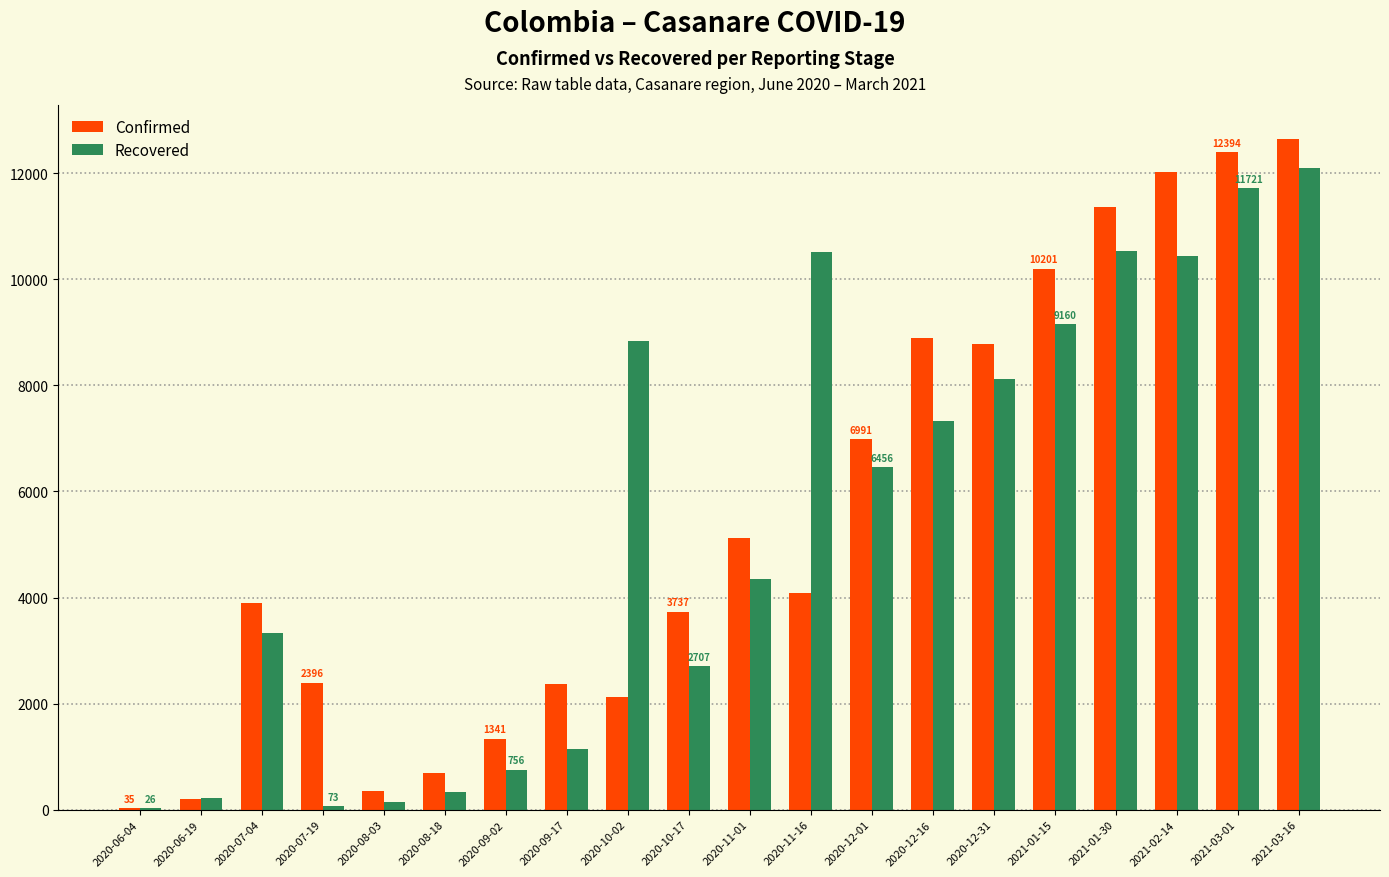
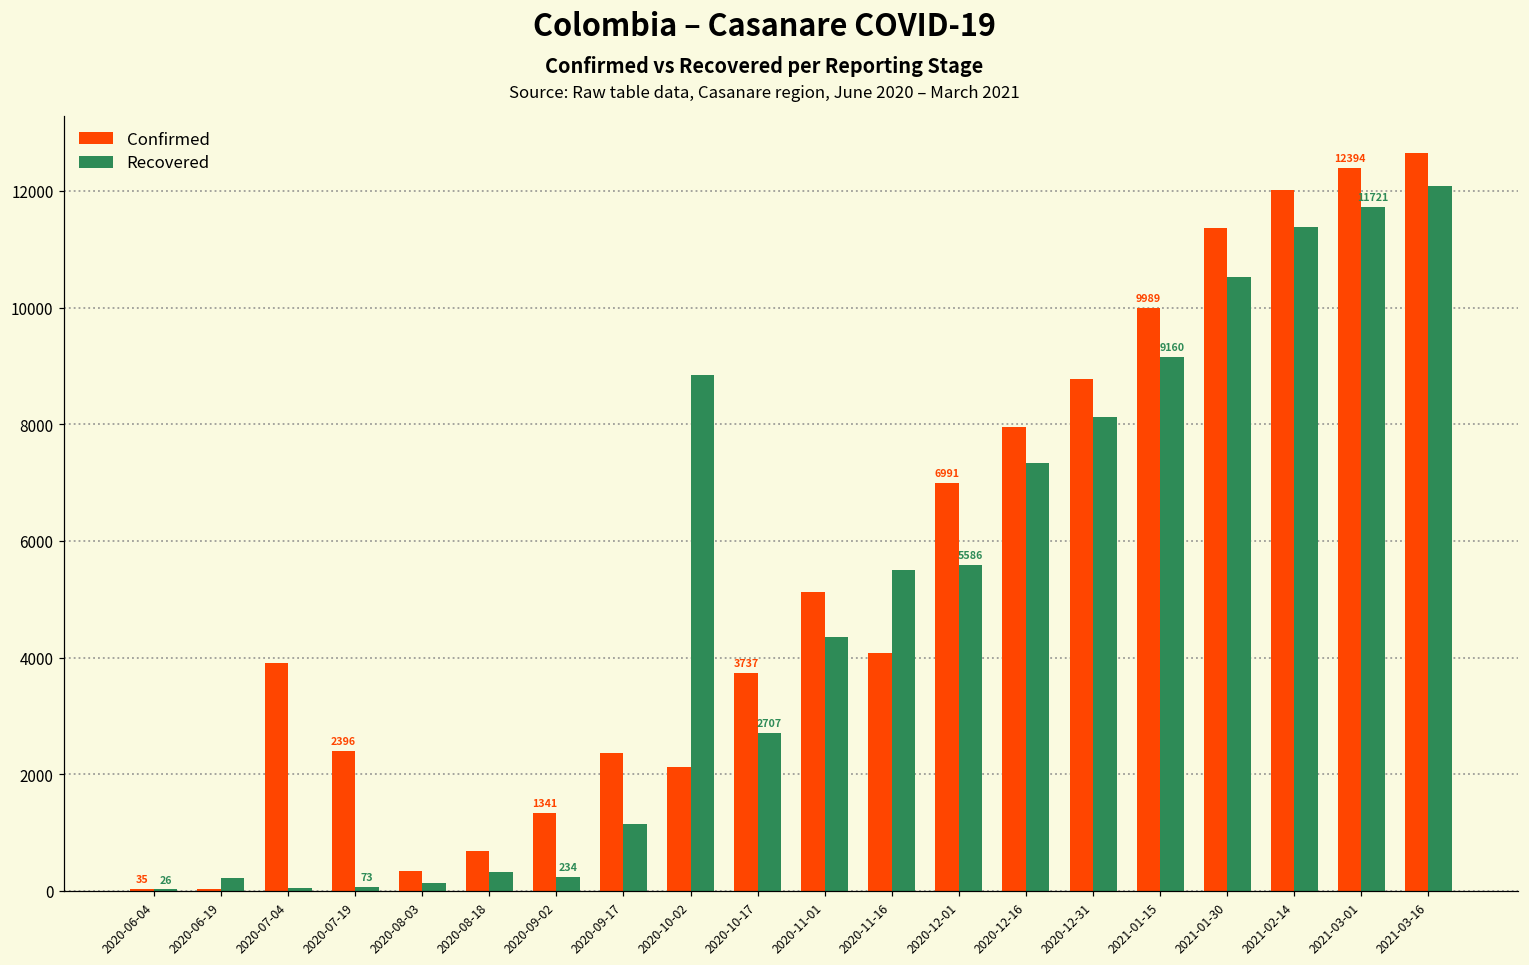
  {
    "Confirmed": {
      "2020-06-04": 35,
-     "2020-06-19": 200,
+     "2020-06-19": 0,
      "2020-07-19": 2396,
      "2020-09-02": 1341,
      "2020-10-17": 3737,
      "2020-12-01": 6991,
-     "2020-12-16": 8900,
-     "2021-01-15": 10201,
+     "2020-12-16": 8000,
+     "2021-01-15": 9989,
      "2021-03-01": 12394
    },
    "Recovered": {
      "2020-06-04": 26,
-     "2020-07-04": 3300,
+     "2020-07-04": 0,
      "2020-07-19": 73,
-     "2020-09-02": 756,
+     "2020-09-02": 234,
      "2020-10-17": 2707,
-     "2020-11-16": 10500,
-     "2020-12-01": 6456,
+     "2020-11-16": 5500,
+     "2020-12-01": 5586,
      "2021-01-15": 9160,
-     "2021-02-14": 10400,
+     "2021-02-14": 11400,
      "2021-03-01": 11721
    }
  }
